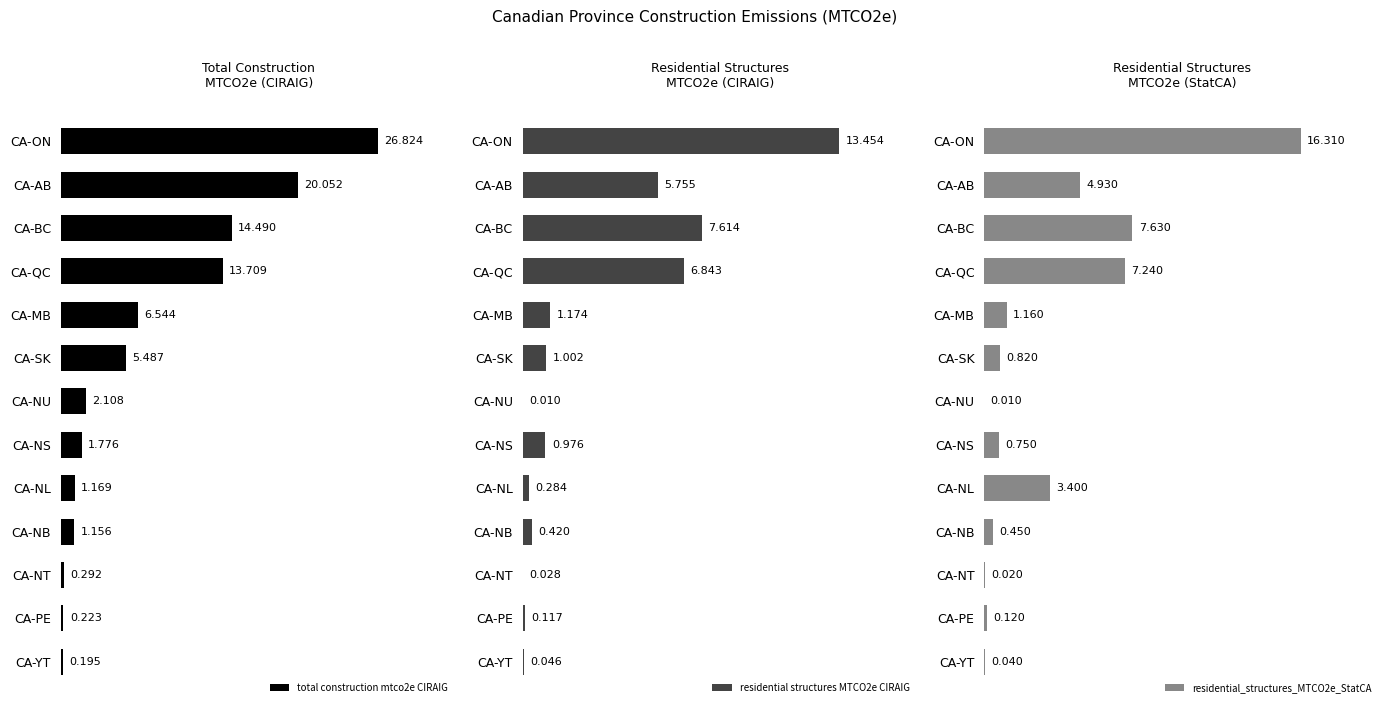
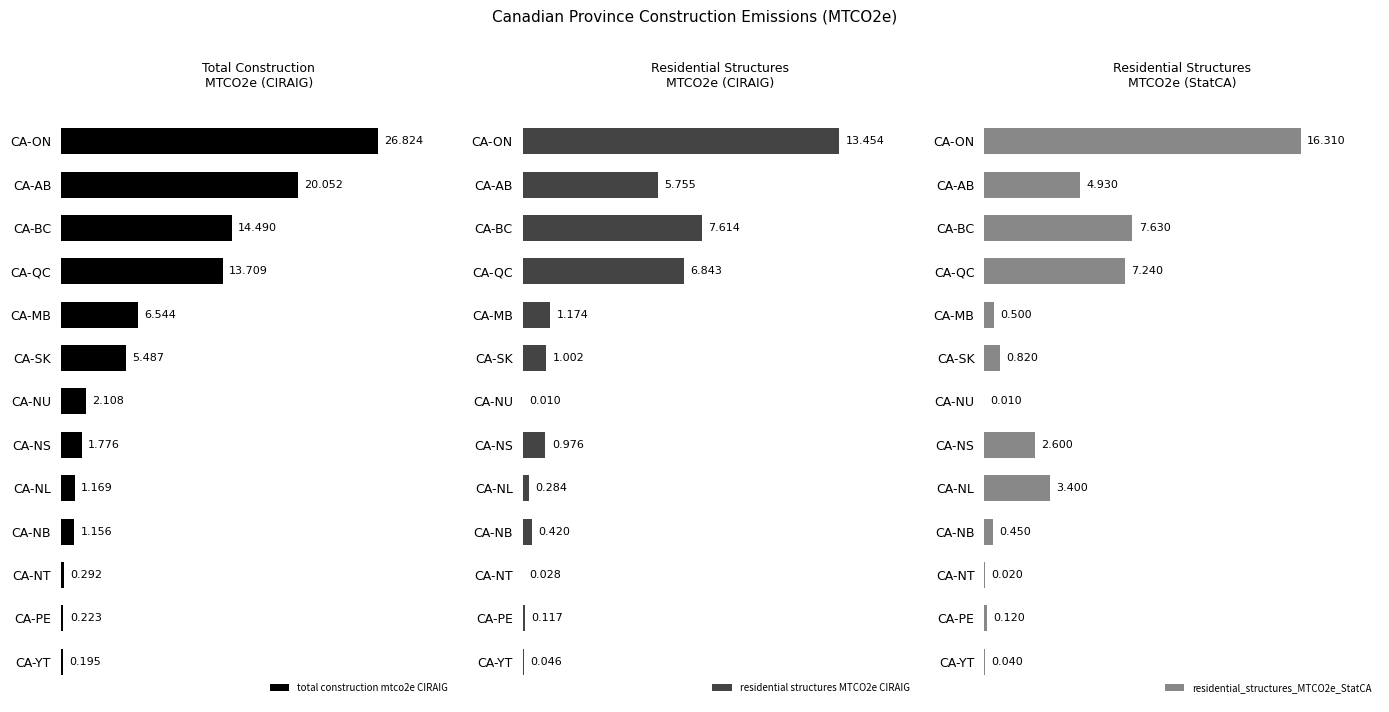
  {
    "Total Construction MTCO2e (CIRAIG)": {
      "CA-ON": 26.824,
      "CA-AB": 20.052,
      "CA-BC": 14.490,
      "CA-QC": 13.709,
      "CA-MB": 6.544,
      "CA-SK": 5.487,
      "CA-NU": 2.108,
      "CA-NS": 1.776,
      "CA-NL": 1.169,
      "CA-NB": 1.156,
      "CA-NT": 0.292,
      "CA-PE": 0.223,
      "CA-YT": 0.195
    },
    "Residential Structures MTCO2e (CIRAIG)": {
      "CA-ON": 13.454,
      "CA-AB": 5.755,
      "CA-BC": 7.614,
      "CA-QC": 6.843,
      "CA-MB": 1.174,
      "CA-SK": 1.002,
      "CA-NU": 0.010,
      "CA-NS": 0.976,
      "CA-NL": 0.284,
      "CA-NB": 0.420,
      "CA-NT": 0.028,
      "CA-PE": 0.117,
      "CA-YT": 0.046
    },
    "Residential Structures MTCO2e (StatCA)": {
      "CA-ON": 16.310,
      "CA-AB": 4.930,
      "CA-BC": 7.630,
      "CA-QC": 7.240,
-     "CA-MB": 1.160,
+     "CA-MB": 0.500,
      "CA-SK": 0.820,
      "CA-NU": 0.010,
-     "CA-NS": 0.750,
+     "CA-NS": 2.600,
      "CA-NL": 3.400,
      "CA-NB": 0.450,
      "CA-NT": 0.020,
      "CA-PE": 0.120,
      "CA-YT": 0.040
    }
  }
